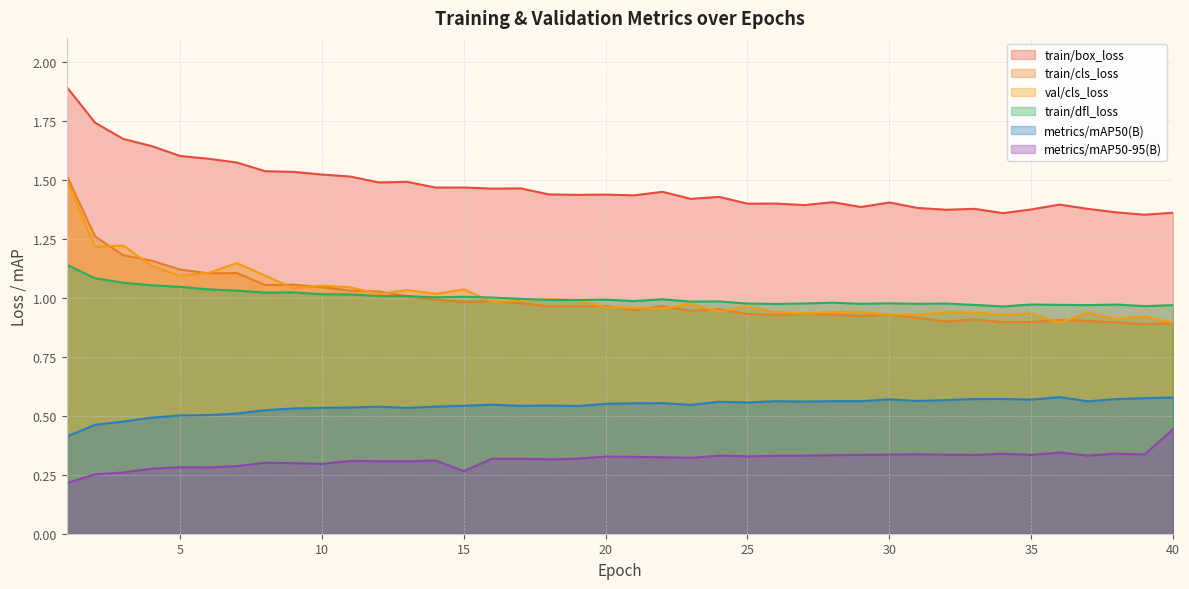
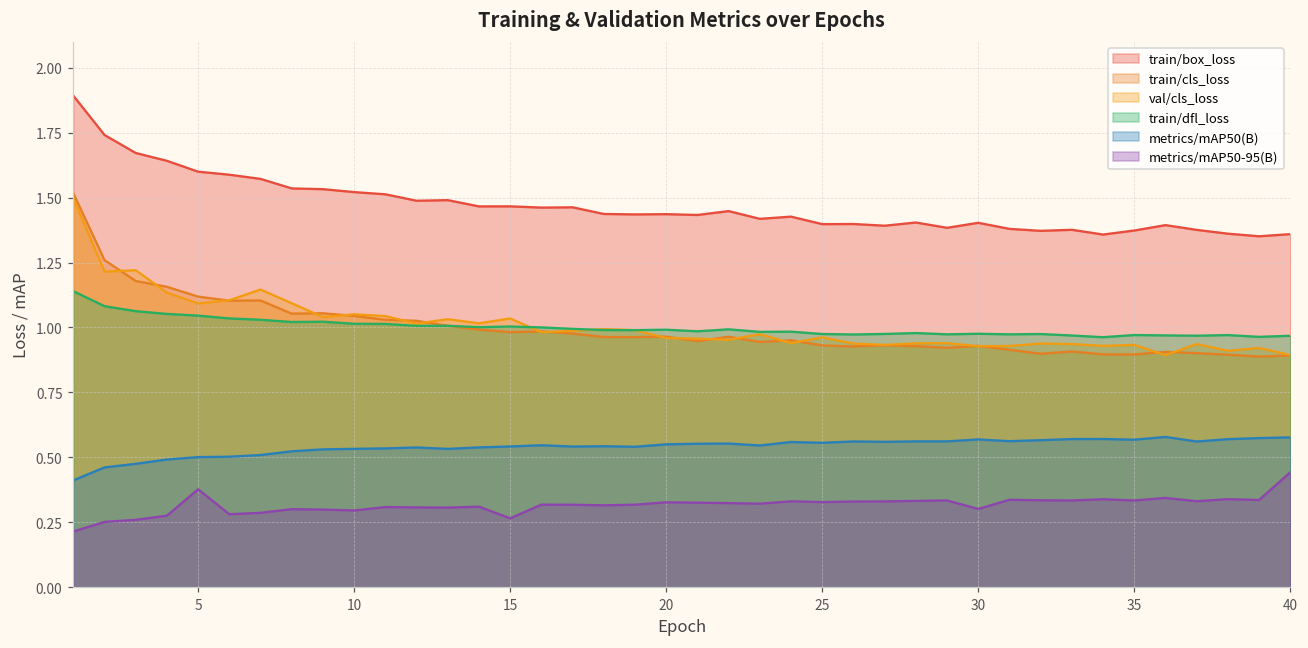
  {
    "metrics/mAP50-95(B)": {
-     "5": 0.28,
+     "5": 0.38,
      "10": 0.30,
      "15": 0.27,
      "20": 0.33,
      "25": 0.33,
-     "30": 0.34,
+     "30": 0.30,
      "35": 0.33,
      "40": 0.44
    }
  }
